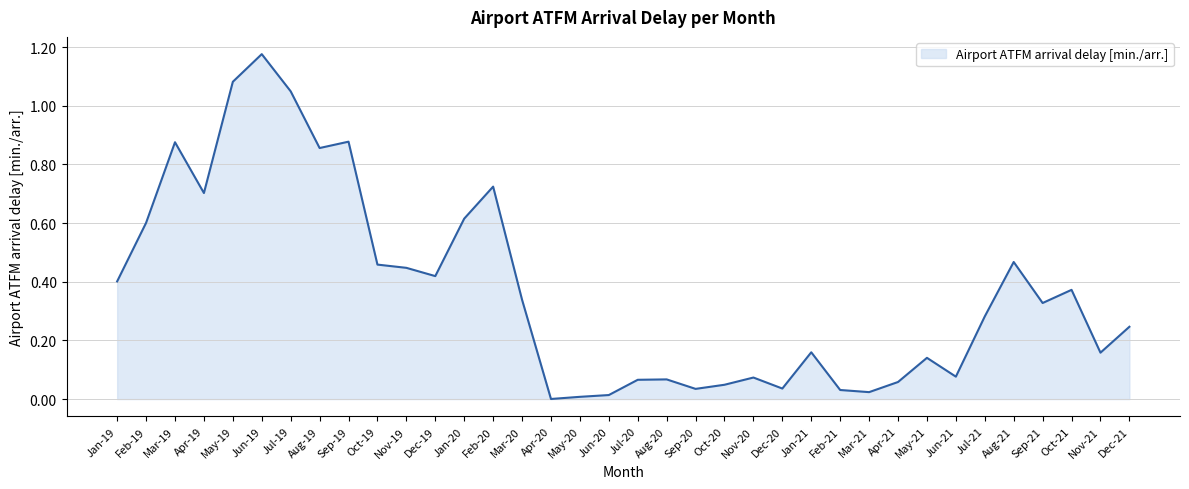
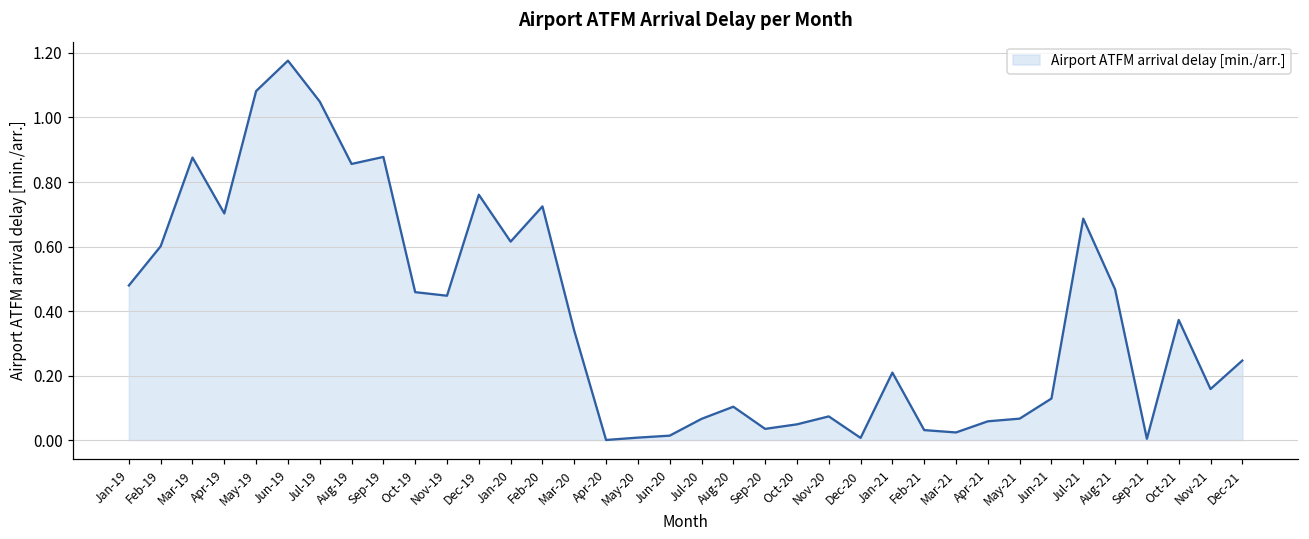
  {
-   "Jan-19": 0.40,
+   "Jan-19": 0.48,
    "Feb-19": 0.60,
    "Mar-19": 0.88,
    "Apr-19": 0.70,
    "May-19": 1.08,
    "Jun-19": 1.18,
    "Jul-19": 1.05,
    "Aug-19": 0.86,
    "Sep-19": 0.88,
    "Oct-19": 0.46,
    "Nov-19": 0.45,
-   "Dec-19": 0.42,
+   "Dec-19": 0.76,
    "Jan-20": 0.62,
    "Feb-20": 0.72,
    "Mar-20": 0.34,
    "Apr-20": 0.00,
    "May-20": 0.01,
    "Jun-20": 0.01,
    "Jul-20": 0.07,
-   "Aug-20": 0.07,
+   "Aug-20": 0.10,
    "Sep-20": 0.03,
    "Oct-20": 0.05,
    "Nov-20": 0.07,
-   "Dec-20": 0.04,
-   "Jan-21": 0.16,
+   "Dec-20": 0.01,
+   "Jan-21": 0.21,
    "Feb-21": 0.03,
    "Mar-21": 0.02,
    "Apr-21": 0.06,
-   "May-21": 0.14,
-   "Jun-21": 0.08,
-   "Jul-21": 0.28,
+   "May-21": 0.07,
+   "Jun-21": 0.13,
+   "Jul-21": 0.69,
    "Aug-21": 0.47,
-   "Sep-21": 0.33,
+   "Sep-21": 0.00,
    "Oct-21": 0.37,
    "Nov-21": 0.16,
    "Dec-21": 0.25
  }
